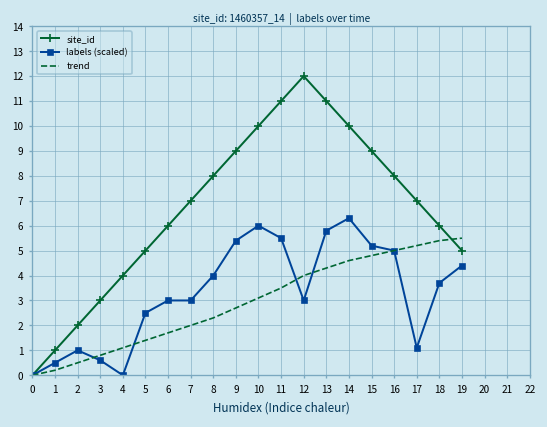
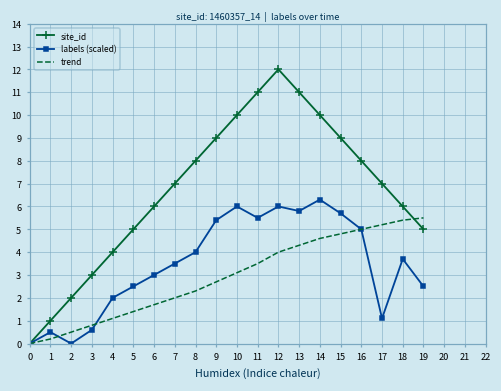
  {
    "labels (scaled)": {
      "1": 0.5,
-     "2": 1,
+     "2": 0,
      "3": 0.6,
-     "4": 0,
+     "4": 2,
      "5": 2.5,
      "6": 3.0,
-     "7": 3.0,
+     "7": 3.5,
      "8": 4.0,
      "9": 5.4,
      "10": 6.0,
      "11": 5.5,
-     "12": 3,
+     "12": 6,
      "13": 5.8,
      "14": 6.3,
-     "15": 5.2,
+     "15": 5.7,
      "17": 1.1,
      "18": 3.7,
-     "19": 4.4
+     "19": 2.5
    }
  }
